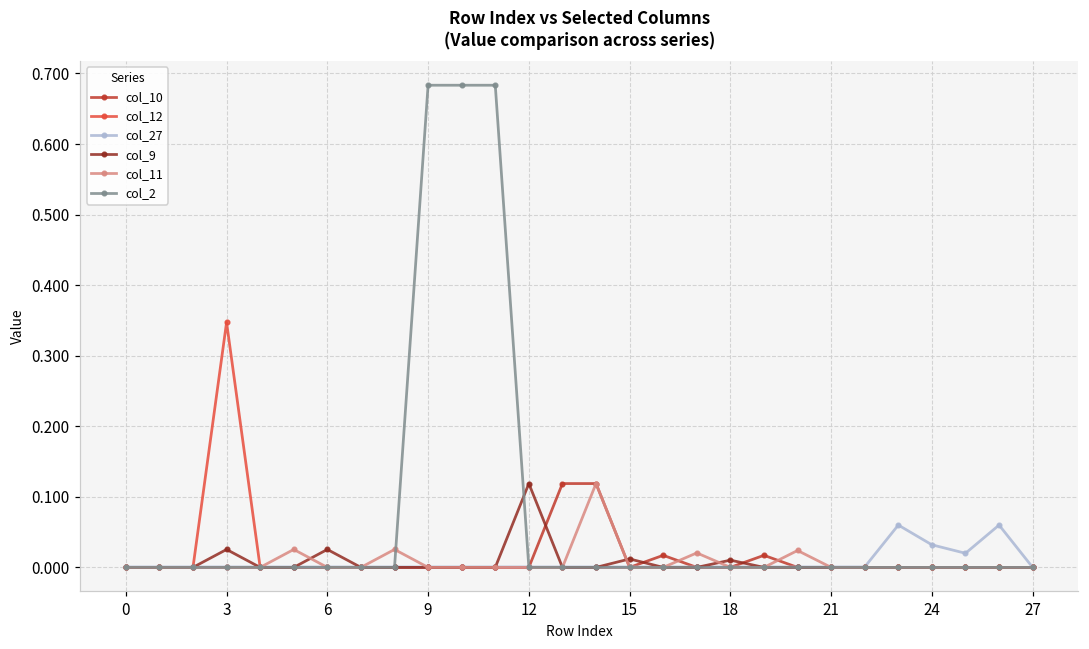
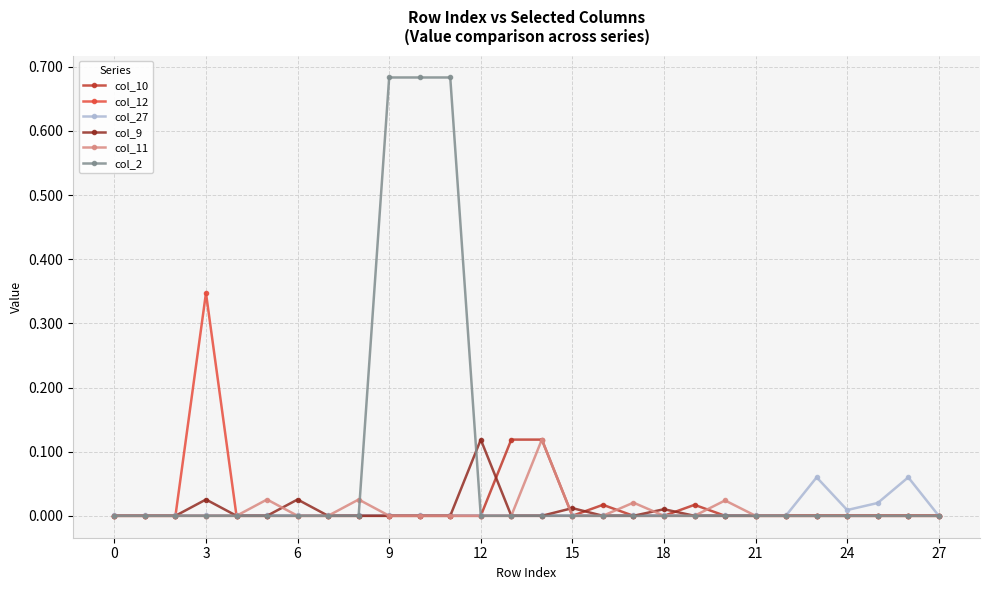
  {
    "col_27": {
-     "24": 0.03
+     "24": 0.01
    },
    "col_2": {
      "9": 0.68
    }
  }
